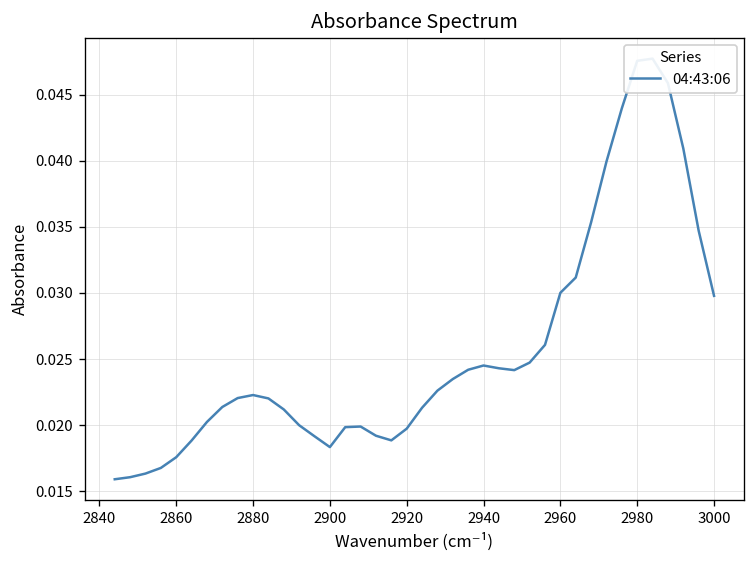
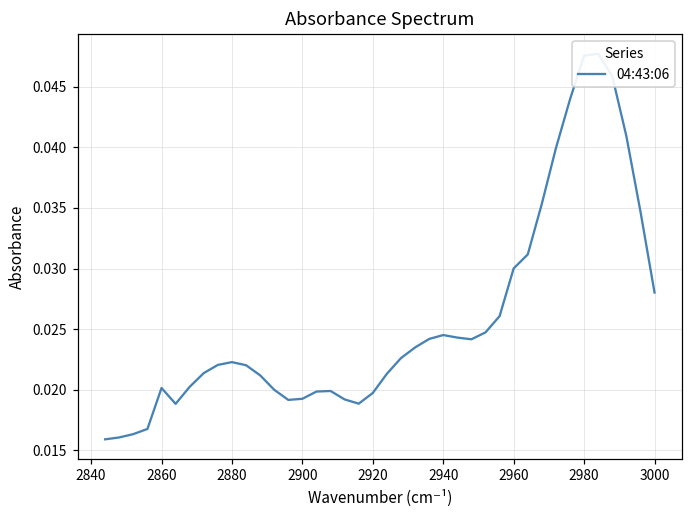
  {
-   "2860": 0.0176,
+   "2860": 0.0201,
    "2880": 0.0223,
-   "2900": 0.0183,
+   "2900": 0.0193,
    "2920": 0.0197,
    "2940": 0.0245,
    "2960": 0.0300,
-   "3000": 0.0298
+   "3000": 0.0280
  }
